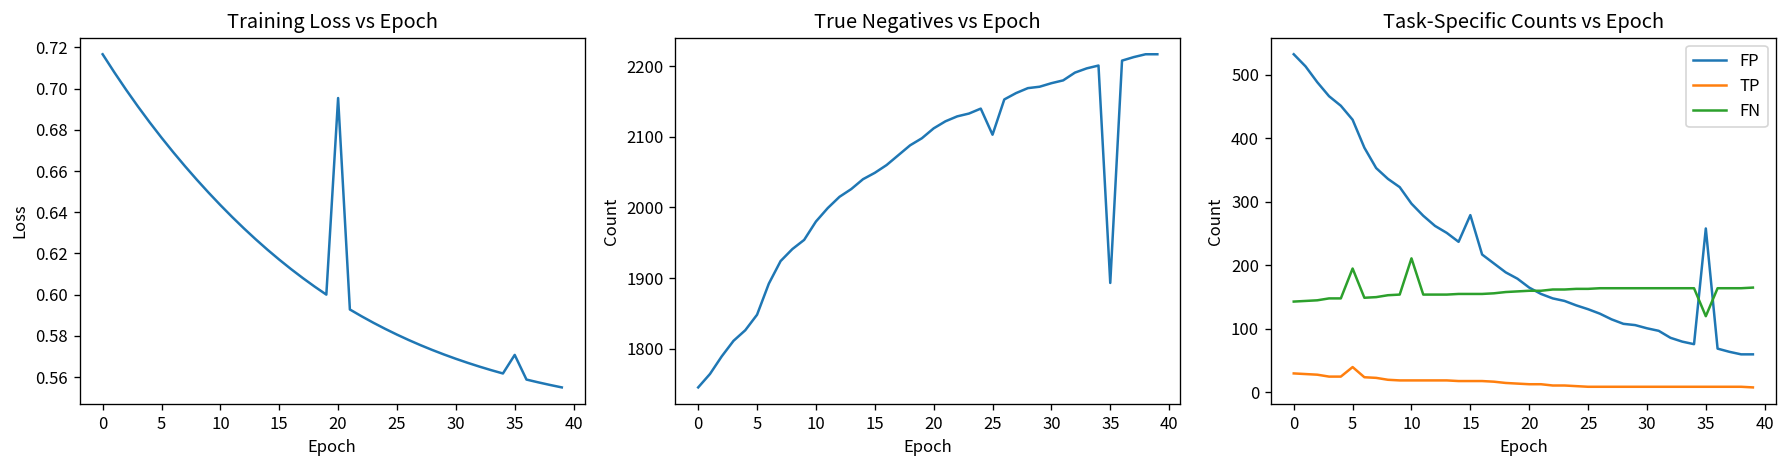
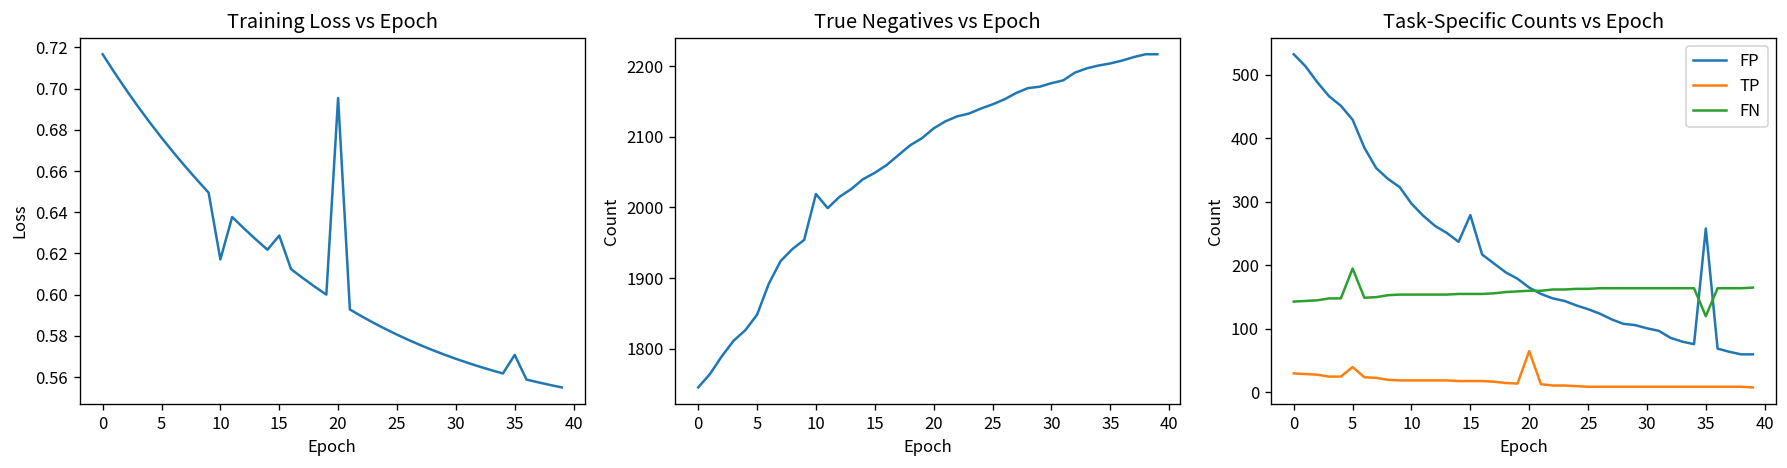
  {
    "Training Loss vs Epoch": {
      "0": 0.717,
      "5": 0.676,
-     "10": 0.643,
-     "15": 0.617,
+     "10": 0.617,
+     "15": 0.629,
      "20": 0.695,
      "25": 0.581,
      "30": 0.569,
      "35": 0.571
    },
    "True Negatives vs Epoch": {
      "0": 1750,
      "5": 1850,
-     "10": 1980,
+     "10": 2020,
      "15": 2050,
      "20": 2110,
-     "25": 2100,
+     "25": 2150,
      "30": 2180,
-     "35": 1890
+     "35": 2200
    },
    "Task-Specific Counts vs Epoch": {
      "FP": {
        "0": 530,
        "5": 430,
        "10": 300,
        "15": 280,
        "20": 170,
        "25": 130,
        "30": 100,
        "35": 260
      },
      "TP": {
        "0": 30,
        "5": 40,
        "10": 20,
        "15": 20,
-       "20": 10,
+       "20": 70,
        "25": 10,
        "30": 10,
        "35": 10
      },
      "FN": {
        "0": 140,
        "5": 200,
-       "10": 210,
+       "10": 150,
        "15": 160,
        "20": 160,
        "25": 160,
        "30": 160,
        "35": 120
      }
    }
  }
